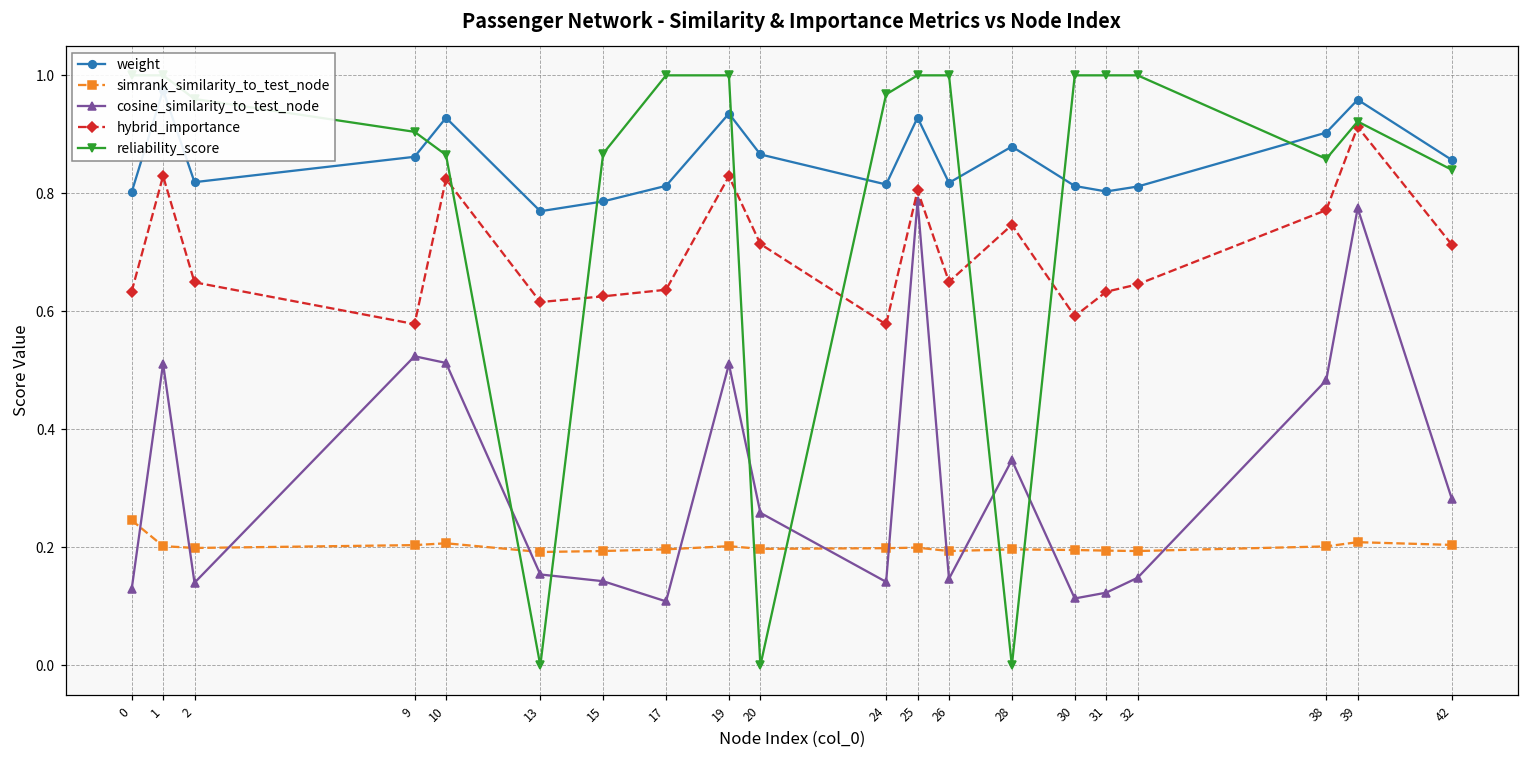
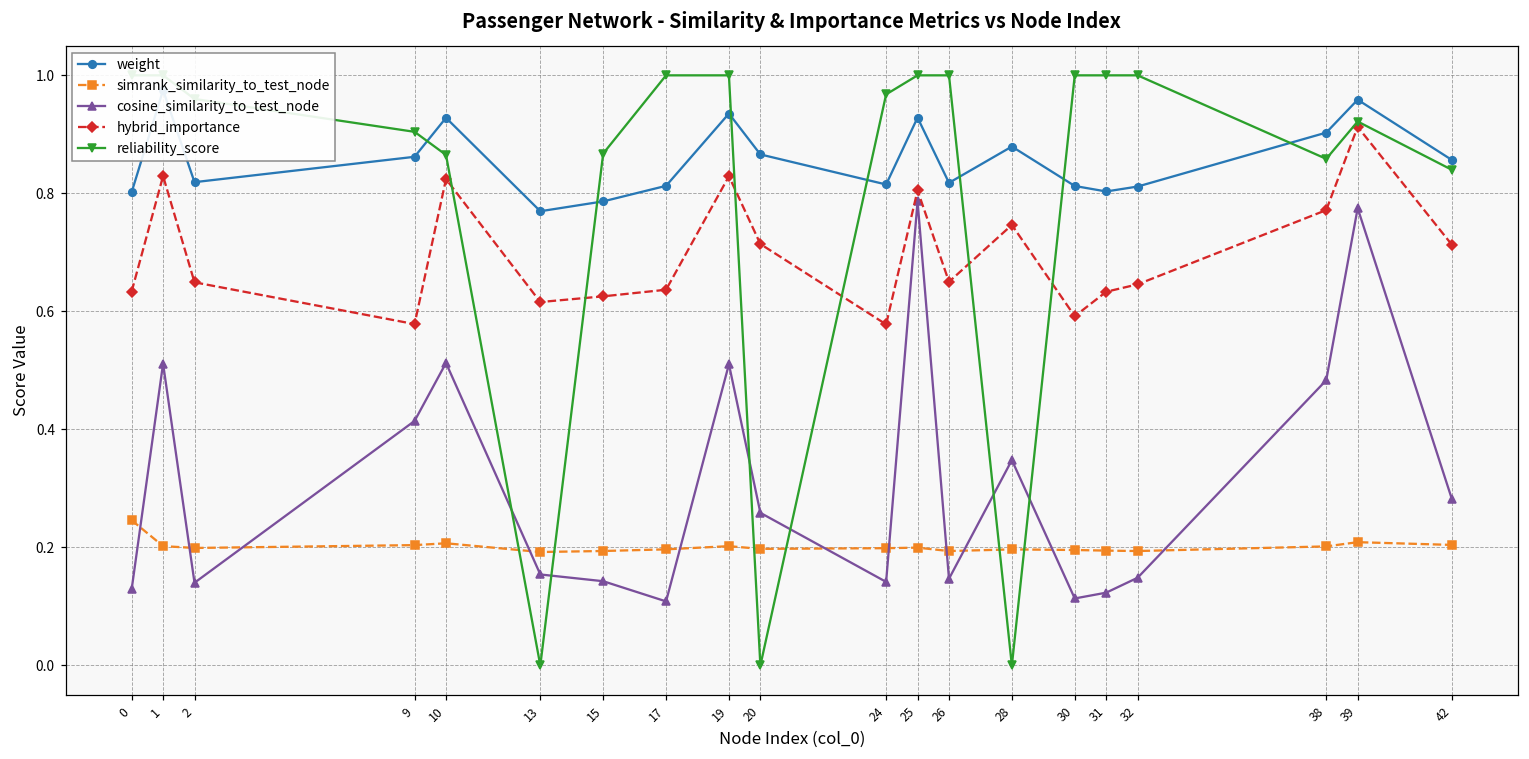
  {
    "weight": {
      "0": 0.80,
      "2": 0.82,
      "9": 0.86,
      "10": 0.93,
      "13": 0.77,
      "15": 0.79,
      "17": 0.81,
      "19": 0.94,
      "20": 0.87,
      "24": 0.82,
      "25": 0.93,
      "26": 0.82,
      "28": 0.88,
      "30": 0.81,
      "31": 0.80,
      "32": 0.81,
      "38": 0.90,
      "39": 0.96,
      "42": 0.86
    },
    "simrank_similarity_to_test_node": {
      "0": 0.25,
      "1": 0.20,
      "2": 0.20,
      "9": 0.20,
      "10": 0.21,
      "13": 0.19,
      "15": 0.19,
      "17": 0.20,
      "19": 0.20,
      "20": 0.20,
      "24": 0.20,
      "25": 0.20,
      "26": 0.19,
      "28": 0.20,
      "30": 0.20,
      "31": 0.19,
      "32": 0.19,
      "38": 0.20,
      "39": 0.21,
      "42": 0.20
    },
    "cosine_similarity_to_test_node": {
      "0": 0.13,
      "1": 0.51,
      "2": 0.14,
-     "9": 0.52,
+     "9": 0.41,
      "10": 0.51,
      "13": 0.15,
      "15": 0.14,
      "17": 0.11,
      "19": 0.51,
      "20": 0.26,
      "24": 0.14,
      "25": 0.79,
      "26": 0.15,
      "28": 0.35,
      "30": 0.11,
      "31": 0.12,
      "32": 0.15,
      "38": 0.48,
      "39": 0.77,
      "42": 0.28
    },
    "hybrid_importance": {
      "0": 0.63,
      "1": 0.83,
      "2": 0.65,
      "9": 0.58,
      "10": 0.82,
      "13": 0.62,
      "15": 0.63,
      "17": 0.64,
      "19": 0.83,
      "20": 0.71,
      "24": 0.58,
      "25": 0.81,
      "26": 0.65,
      "28": 0.75,
      "30": 0.59,
      "31": 0.63,
      "32": 0.65,
      "38": 0.77,
      "39": 0.91,
      "42": 0.71
    },
    "reliability_score": {
      "9": 0.90,
      "10": 0.87,
      "13": 0.00,
      "15": 0.87,
      "17": 1.00,
      "19": 1.00,
      "20": 0.00,
      "24": 0.97,
      "25": 1.00,
      "26": 1.00,
      "28": 0.00,
      "30": 1.00,
      "31": 1.00,
      "32": 1.00,
      "38": 0.86,
      "39": 0.92,
      "42": 0.84
    }
  }
